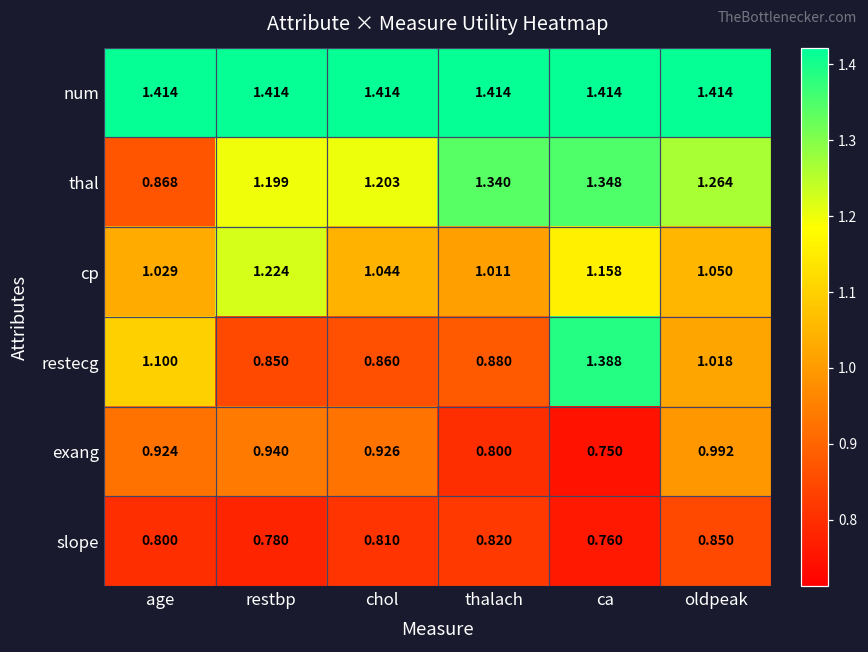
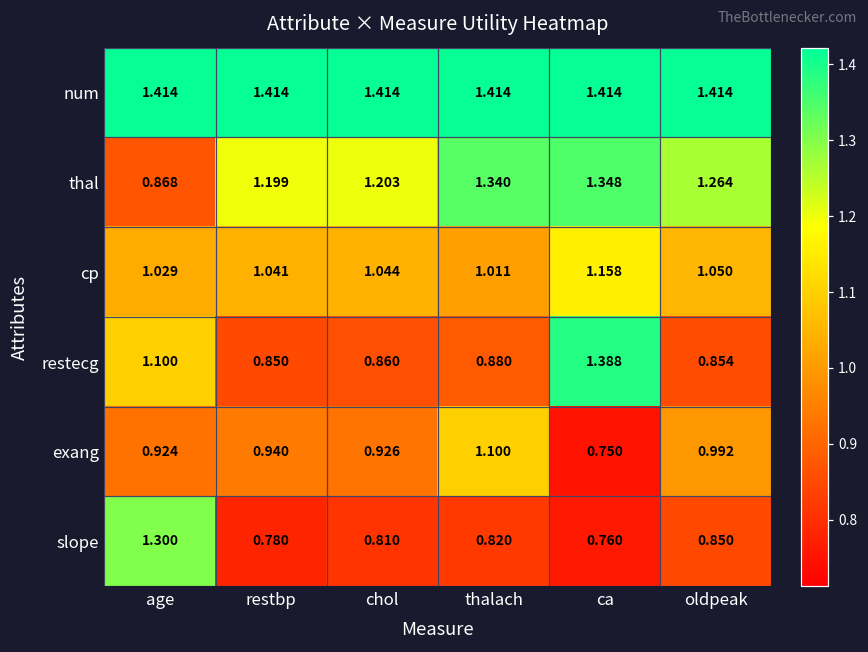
  {
    "num": {
      "age": 1.414,
      "restbp": 1.414,
      "chol": 1.414,
      "thalach": 1.414,
      "ca": 1.414,
      "oldpeak": 1.414
    },
    "thal": {
      "age": 0.868,
      "restbp": 1.199,
      "chol": 1.203,
      "thalach": 1.340,
      "ca": 1.348,
      "oldpeak": 1.264
    },
    "cp": {
      "age": 1.029,
-     "restbp": 1.224,
+     "restbp": 1.041,
      "chol": 1.044,
      "thalach": 1.011,
      "ca": 1.158,
      "oldpeak": 1.050
    },
    "restecg": {
      "age": 1.100,
      "restbp": 0.850,
      "chol": 0.860,
      "thalach": 0.880,
      "ca": 1.388,
-     "oldpeak": 1.018
+     "oldpeak": 0.854
    },
    "exang": {
      "age": 0.924,
      "restbp": 0.940,
      "chol": 0.926,
-     "thalach": 0.800,
+     "thalach": 1.100,
      "ca": 0.750,
      "oldpeak": 0.992
    },
    "slope": {
-     "age": 0.800,
+     "age": 1.300,
      "restbp": 0.780,
      "chol": 0.810,
      "thalach": 0.820,
      "ca": 0.760,
      "oldpeak": 0.850
    }
  }
